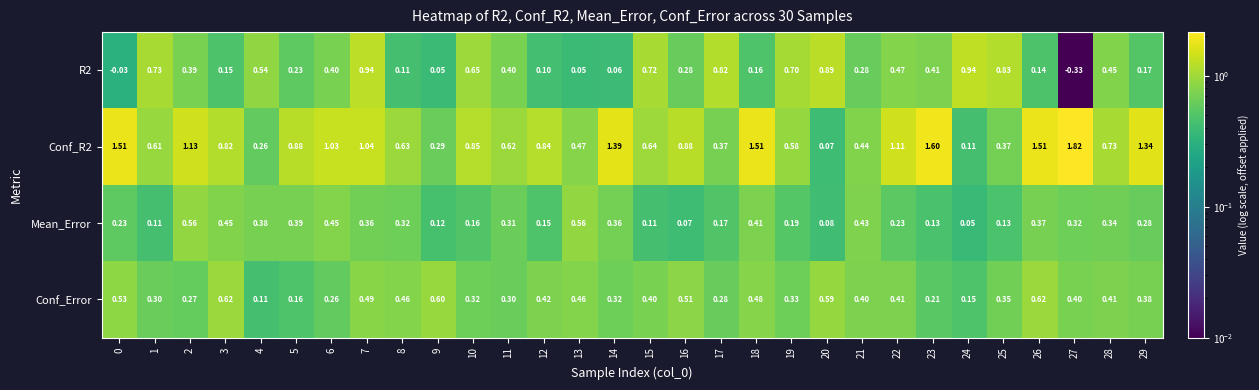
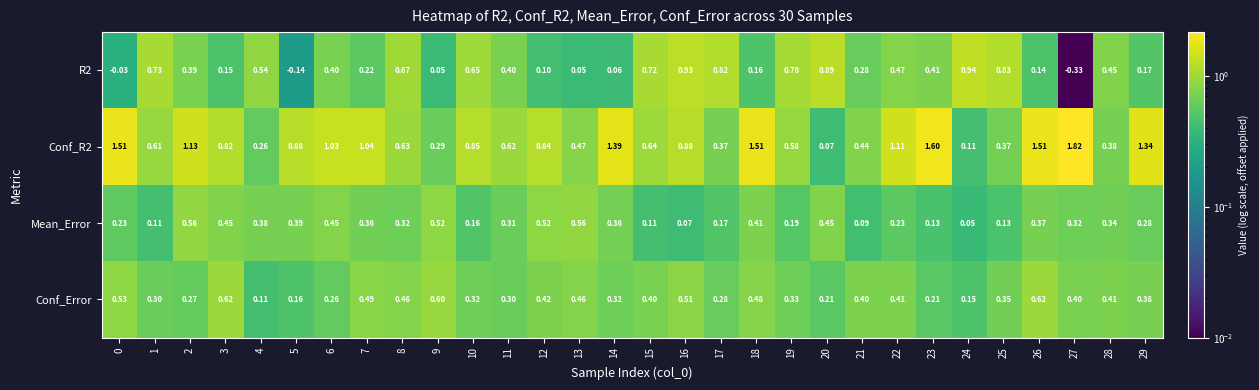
  {
    "R2": {
      "0": -0.03,
      "1": 0.73,
      "2": 0.39,
      "3": 0.15,
      "4": 0.54,
-     "5": 0.23,
+     "5": -0.14,
      "6": 0.40,
-     "7": 0.94,
-     "8": 0.11,
+     "7": 0.22,
+     "8": 0.67,
      "9": 0.05,
      "10": 0.65,
      "11": 0.40,
      "12": 0.10,
      "13": 0.05,
      "14": 0.06,
      "15": 0.72,
-     "16": 0.28,
+     "16": 0.93,
      "17": 0.82,
      "18": 0.16,
      "19": 0.70,
      "20": 0.89,
      "21": 0.28,
      "22": 0.47,
      "23": 0.41,
      "24": 0.94,
      "25": 0.83,
      "26": 0.14,
      "27": -0.33,
      "28": 0.45,
      "29": 0.17
    },
    "Conf_R2": {
      "0": 1.51,
      "1": 0.61,
      "2": 1.13,
      "3": 0.82,
      "4": 0.26,
      "5": 0.88,
      "6": 1.03,
      "7": 1.04,
      "8": 0.63,
      "9": 0.29,
      "10": 0.85,
      "11": 0.62,
      "12": 0.84,
      "13": 0.47,
      "14": 1.39,
      "15": 0.64,
      "16": 0.88,
      "17": 0.37,
      "18": 1.51,
      "19": 0.58,
      "20": 0.07,
      "21": 0.44,
      "22": 1.11,
      "23": 1.60,
      "24": 0.11,
      "25": 0.37,
      "26": 1.51,
      "27": 1.82,
-     "28": 0.73,
+     "28": 0.38,
      "29": 1.34
    },
    "Mean_Error": {
      "0": 0.23,
      "1": 0.11,
      "2": 0.56,
      "3": 0.45,
      "4": 0.38,
      "5": 0.39,
      "6": 0.45,
      "7": 0.36,
      "8": 0.32,
-     "9": 0.12,
+     "9": 0.52,
      "10": 0.16,
      "11": 0.31,
-     "12": 0.15,
+     "12": 0.52,
      "13": 0.56,
      "14": 0.36,
      "15": 0.11,
      "16": 0.07,
      "17": 0.17,
      "18": 0.41,
      "19": 0.19,
-     "20": 0.08,
-     "21": 0.43,
+     "20": 0.45,
+     "21": 0.09,
      "22": 0.23,
      "23": 0.13,
      "24": 0.05,
      "25": 0.13,
      "26": 0.37,
      "27": 0.32,
      "28": 0.34,
      "29": 0.28
    },
    "Conf_Error": {
      "0": 0.53,
      "1": 0.30,
      "2": 0.27,
      "3": 0.62,
      "4": 0.11,
      "5": 0.16,
      "6": 0.26,
      "7": 0.49,
      "8": 0.46,
      "9": 0.60,
      "10": 0.32,
      "11": 0.30,
      "12": 0.42,
      "13": 0.46,
      "14": 0.32,
      "15": 0.40,
      "16": 0.51,
      "17": 0.28,
      "18": 0.48,
      "19": 0.33,
-     "20": 0.59,
+     "20": 0.21,
      "21": 0.40,
      "22": 0.41,
      "23": 0.21,
      "24": 0.15,
      "25": 0.35,
      "26": 0.62,
      "27": 0.40,
      "28": 0.41,
      "29": 0.38
    }
  }
